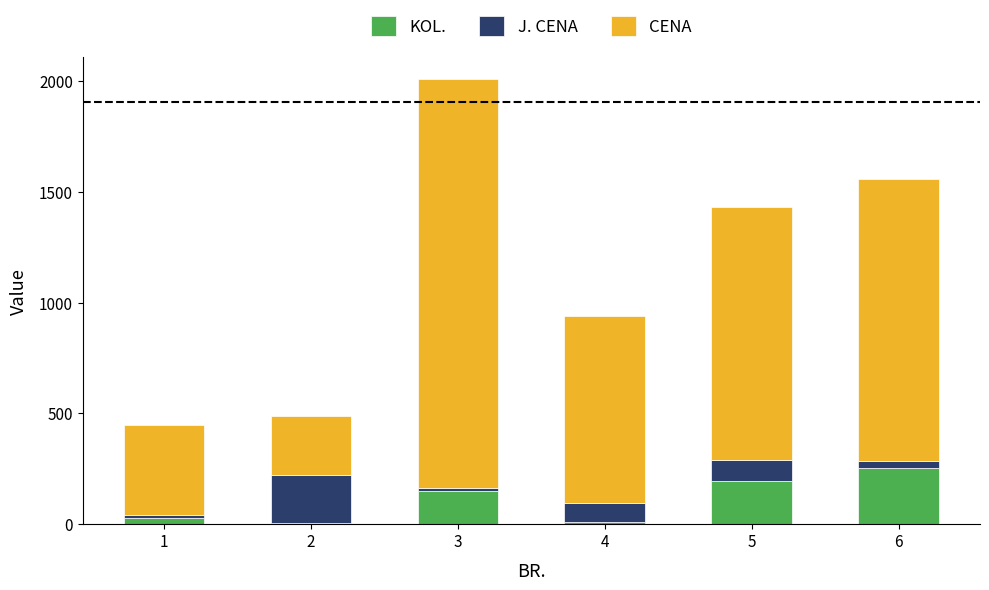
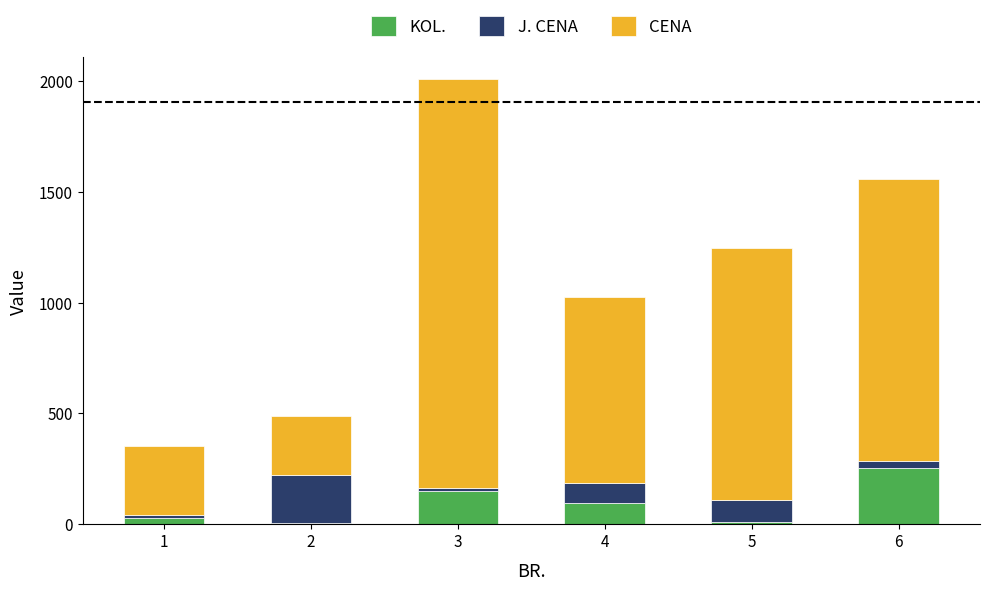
  {
    "KOL.": {
      "1": 30,
      "3": 150,
-     "4": 10,
-     "5": 190,
+     "4": 100,
+     "5": 10,
      "6": 260
    },
    "J. CENA": {
      "1": 20,
      "2": 220,
      "3": 10,
      "4": 90,
      "5": 100,
      "6": 30
    },
    "CENA": {
-     "1": 410,
+     "1": 310,
      "2": 270,
      "3": 1850,
      "4": 840,
      "5": 1140,
      "6": 1280
    }
  }
